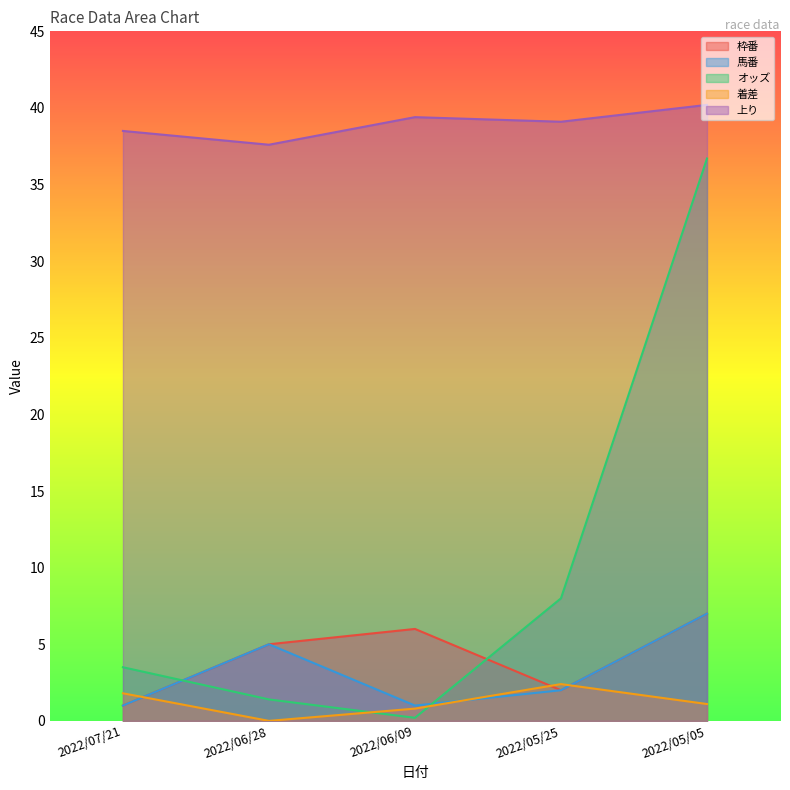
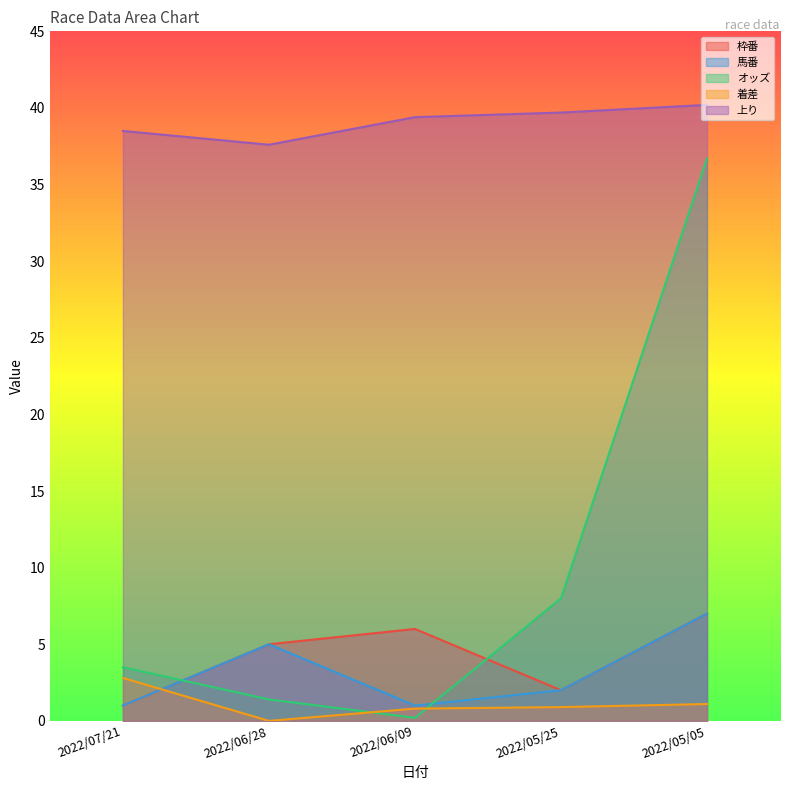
  {
    "枠番": {
      "2022/06/09": 6.0
    },
    "馬番": {
      "2022/06/09": 1.0
    },
    "オッズ": {
      "2022/07/21": 3.5,
      "2022/06/28": 1.4,
      "2022/06/09": 0.2,
      "2022/05/25": 8.0,
      "2022/05/05": 36.7
    },
    "着差": {
-     "2022/07/21": 1.8,
+     "2022/07/21": 2.8,
      "2022/06/28": 0.0,
      "2022/06/09": 0.8,
-     "2022/05/25": 2.4,
+     "2022/05/25": 0.9,
      "2022/05/05": 1.1
    },
    "上り": {
      "2022/07/21": 38.5,
      "2022/06/28": 37.6,
      "2022/06/09": 39.4,
-     "2022/05/25": 39.1
+     "2022/05/25": 39.7
    }
  }
